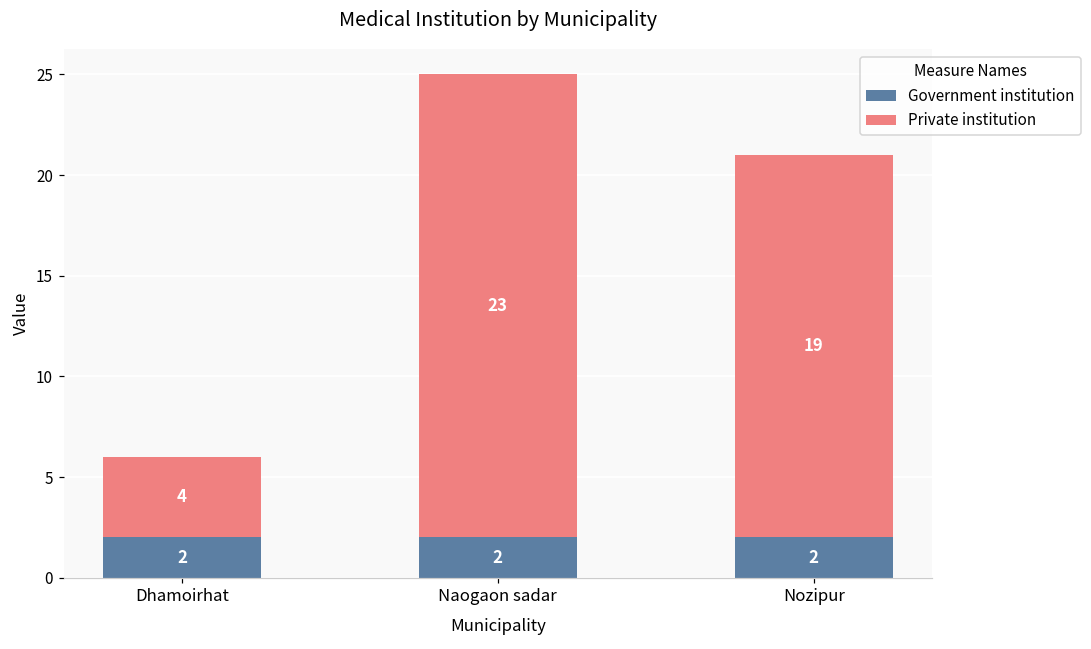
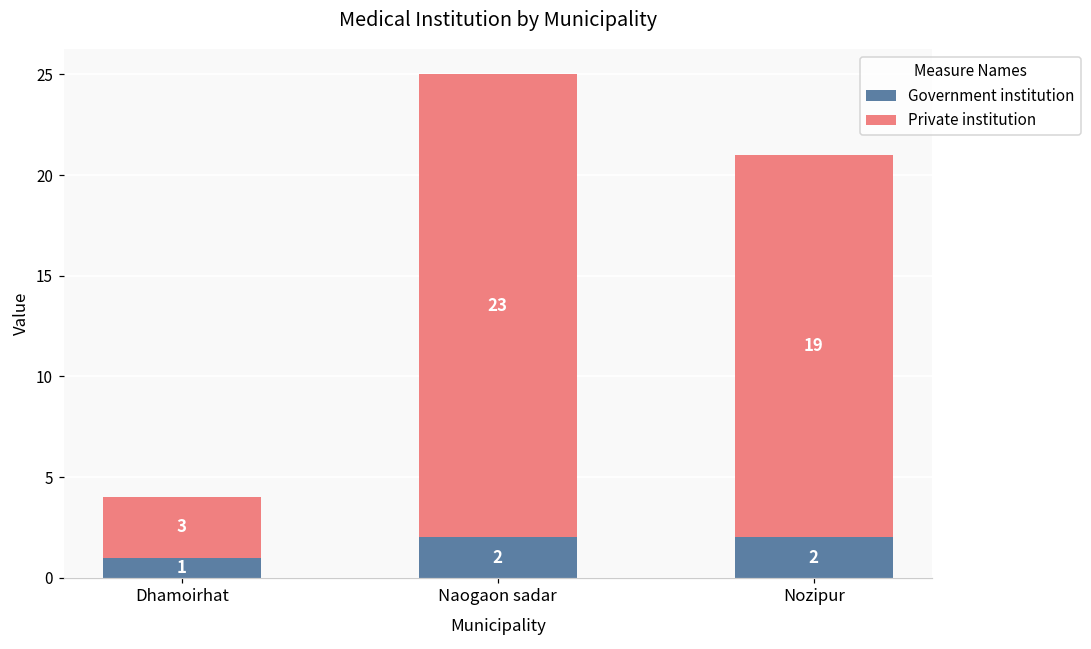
  {
    "Government institution": {
-     "Dhamoirhat": 2,
+     "Dhamoirhat": 1,
      "Naogaon sadar": 2,
      "Nozipur": 2
    },
    "Private institution": {
-     "Dhamoirhat": 4,
+     "Dhamoirhat": 3,
      "Naogaon sadar": 23,
      "Nozipur": 19
    }
  }
